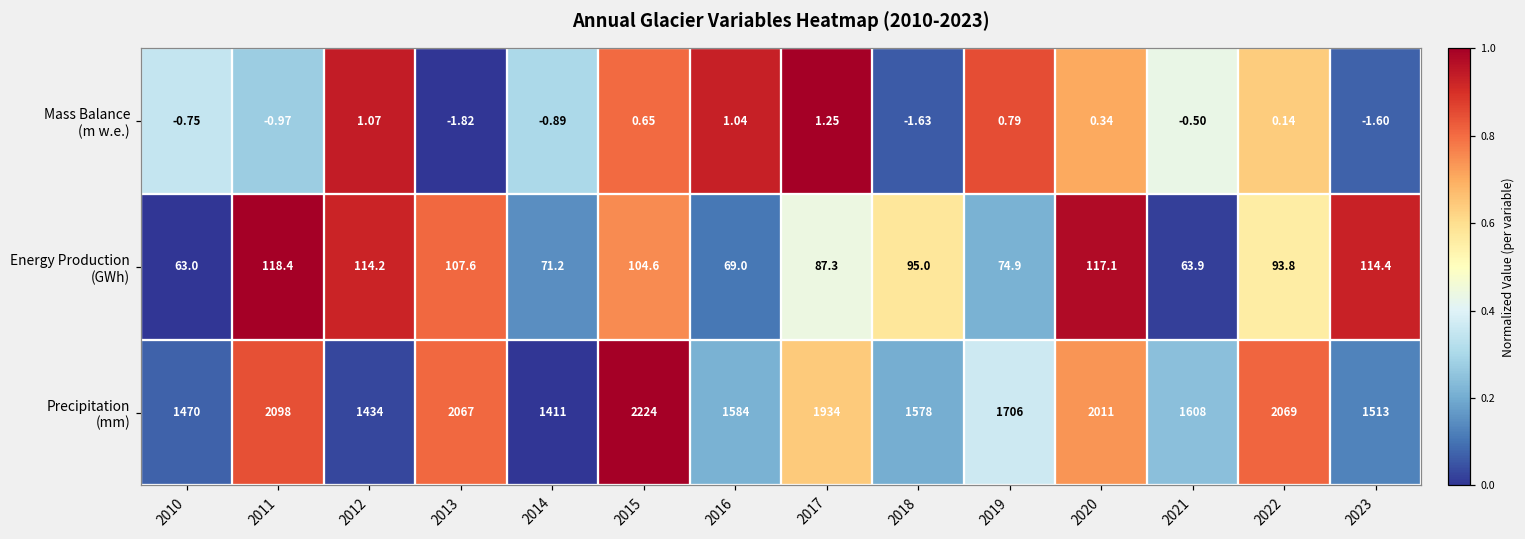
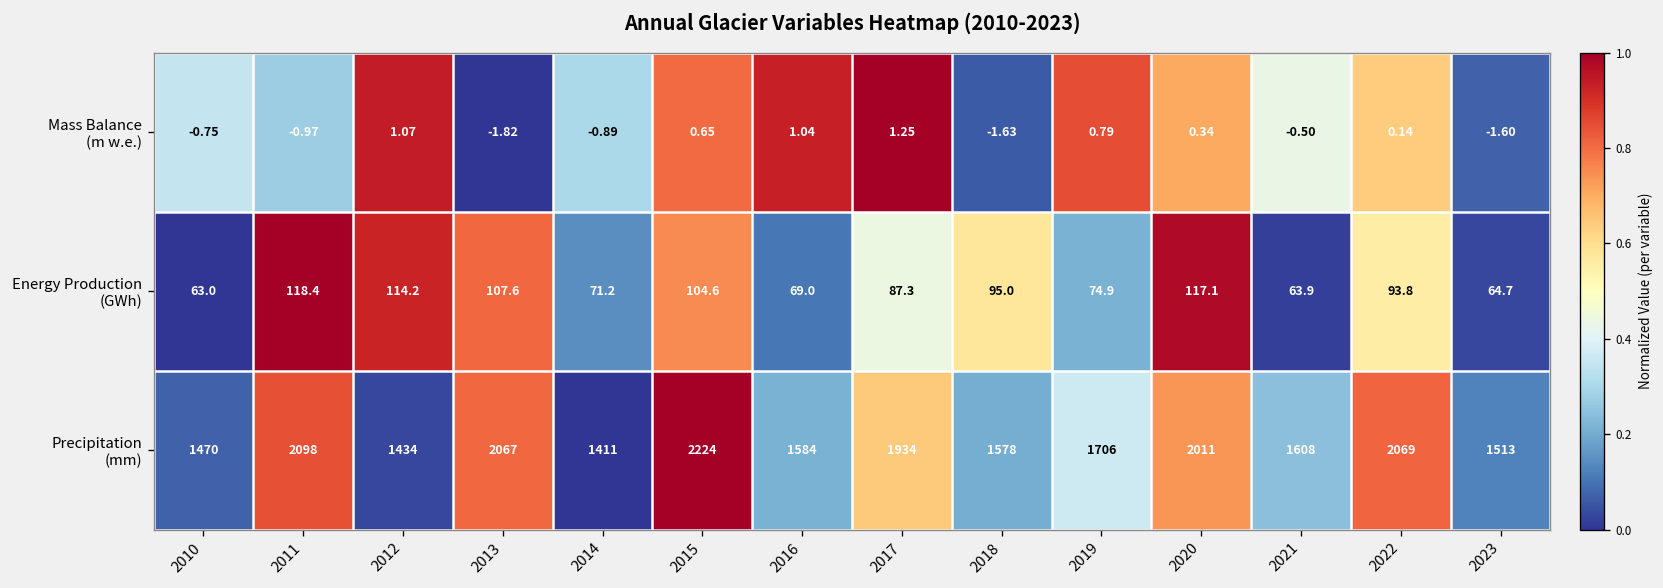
  {
    "Mass Balance (m w.e.)": {
      "2010": -0.75,
      "2011": -0.97,
      "2012": 1.07,
      "2013": -1.82,
      "2014": -0.89,
      "2015": 0.65,
      "2016": 1.04,
      "2017": 1.25,
      "2018": -1.63,
      "2019": 0.79,
      "2020": 0.34,
      "2021": -0.50,
      "2022": 0.14,
      "2023": -1.60
    },
    "Energy Production (GWh)": {
      "2010": 63.0,
      "2011": 118.4,
      "2012": 114.2,
      "2013": 107.6,
      "2014": 71.2,
      "2015": 104.6,
      "2016": 69.0,
      "2017": 87.3,
      "2018": 95.0,
      "2019": 74.9,
      "2020": 117.1,
      "2021": 63.9,
      "2022": 93.8,
-     "2023": 114.4
+     "2023": 64.7
    },
    "Precipitation (mm)": {
      "2010": 1470,
      "2011": 2098,
      "2012": 1434,
      "2013": 2067,
      "2014": 1411,
      "2015": 2224,
      "2016": 1584,
      "2017": 1934,
      "2018": 1578,
      "2019": 1706,
      "2020": 2011,
      "2021": 1608,
      "2022": 2069,
      "2023": 1513
    }
  }
